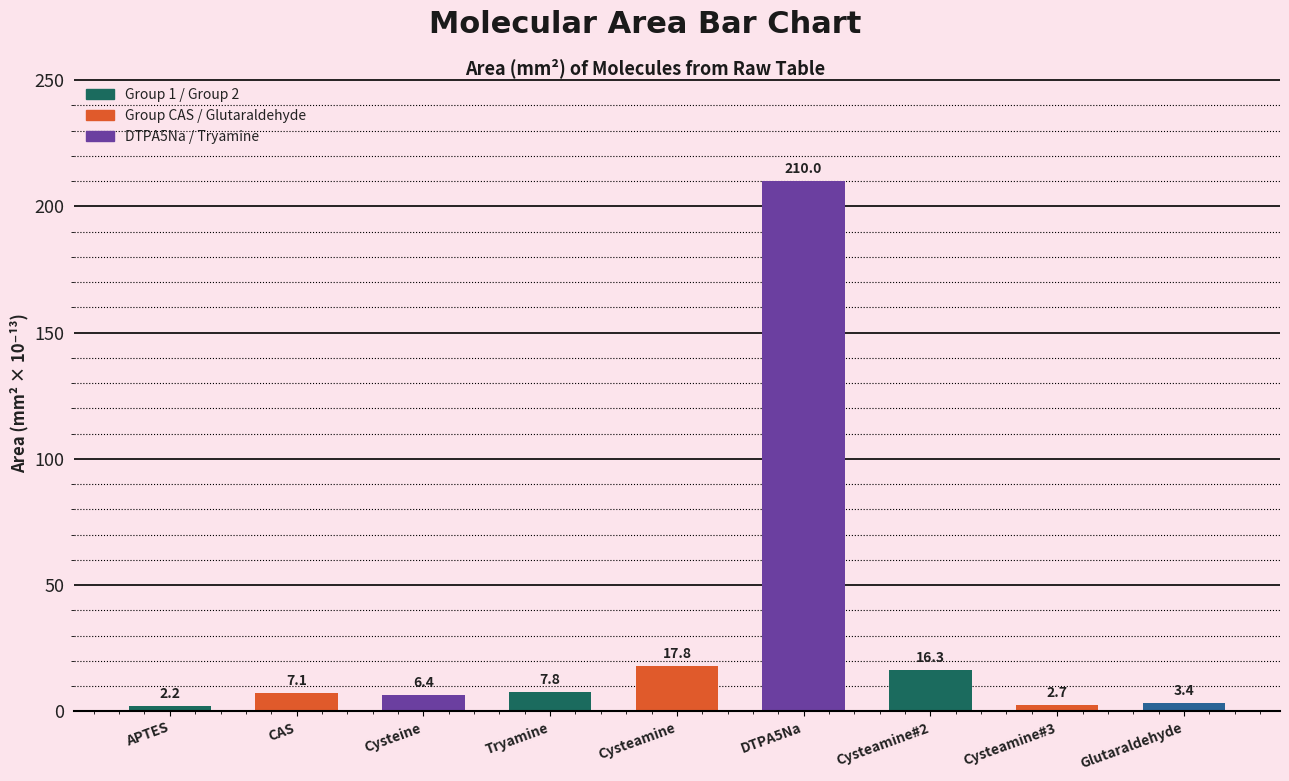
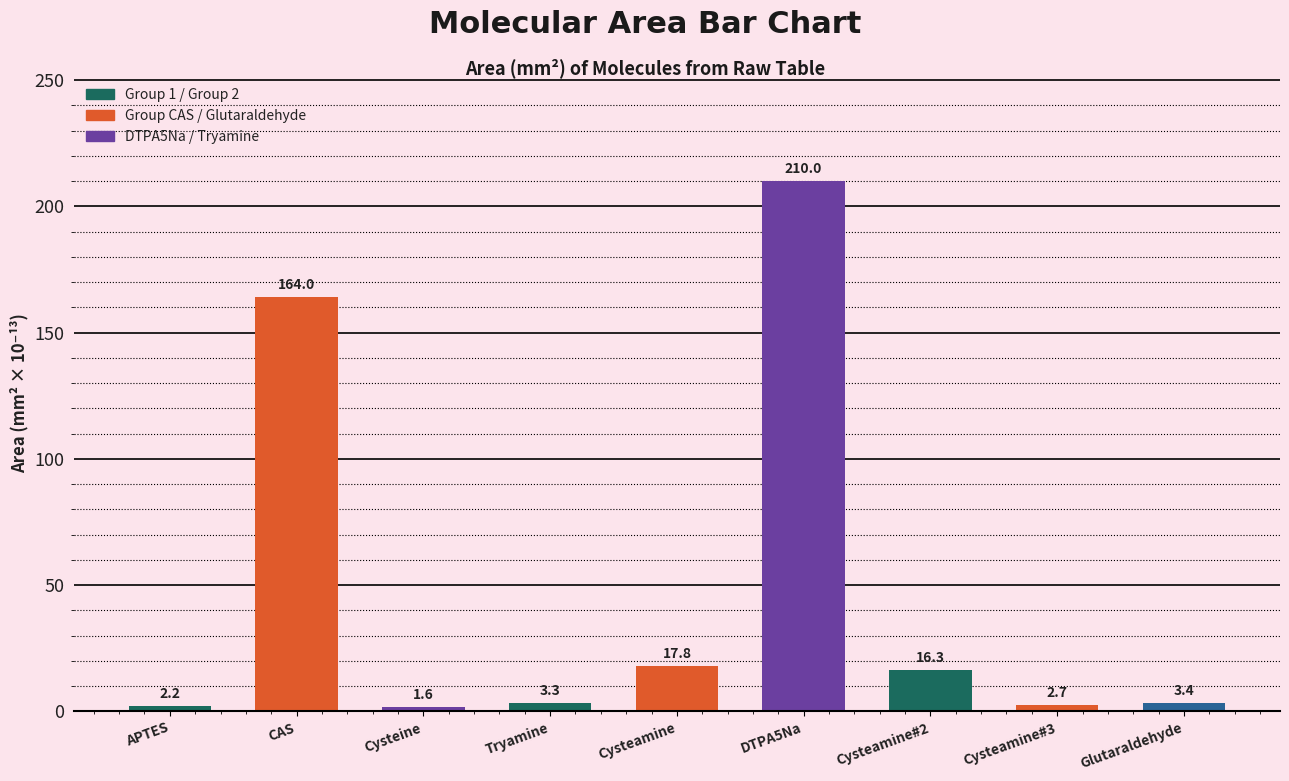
  {
    "APTES": 2.2,
-   "CAS": 7.1,
-   "Cysteine": 6.4,
-   "Tryamine": 7.8,
+   "CAS": 164.0,
+   "Cysteine": 1.6,
+   "Tryamine": 3.3,
    "Cysteamine": 17.8,
    "DTPA5Na": 210.0,
    "Cysteamine#2": 16.3,
    "Cysteamine#3": 2.7,
    "Glutaraldehyde": 3.4
  }
